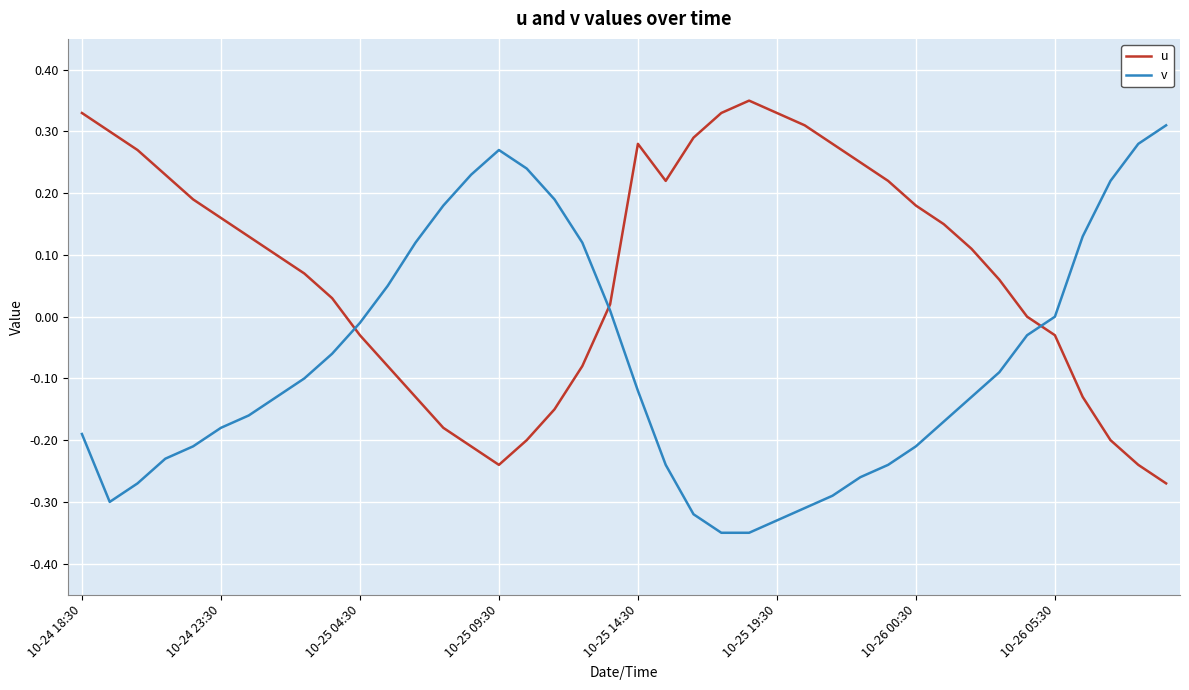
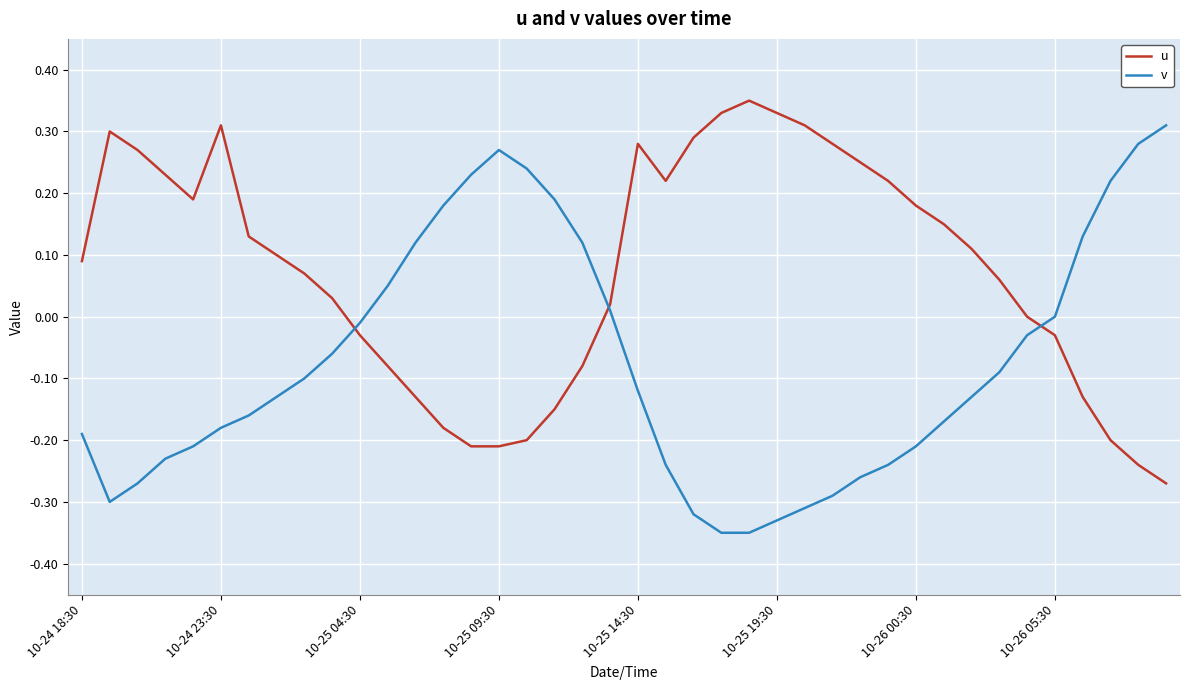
  {
    "u": {
-     "10-24 18:30": 0.33,
-     "10-24 23:30": 0.16,
+     "10-24 18:30": 0.09,
+     "10-24 23:30": 0.31,
      "10-25 04:30": -0.03,
-     "10-25 09:30": -0.24,
+     "10-25 09:30": -0.21,
      "10-25 14:30": 0.28,
      "10-25 19:30": 0.33,
      "10-26 00:30": 0.18,
      "10-26 05:30": -0.03
    },
    "v": {
      "10-24 18:30": -0.19,
      "10-24 23:30": -0.18,
      "10-25 04:30": -0.01,
      "10-25 09:30": 0.27,
      "10-25 14:30": -0.12,
      "10-25 19:30": -0.33,
      "10-26 00:30": -0.21,
      "10-26 05:30": 0.00
    }
  }
